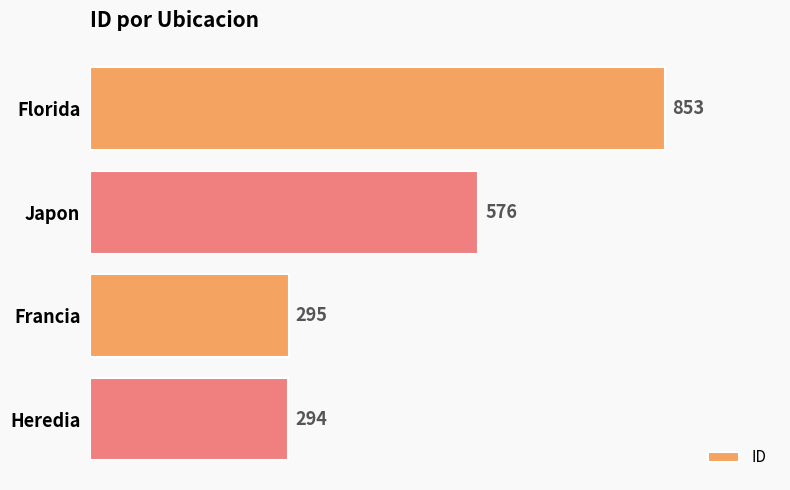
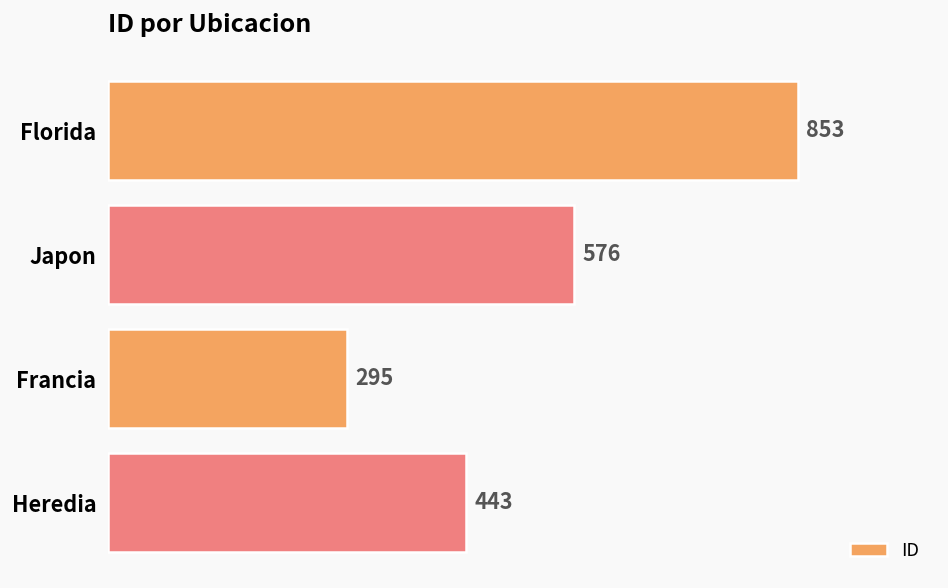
  {
    "Florida": 853,
    "Japon": 576,
    "Francia": 295,
-   "Heredia": 294
+   "Heredia": 443
  }
